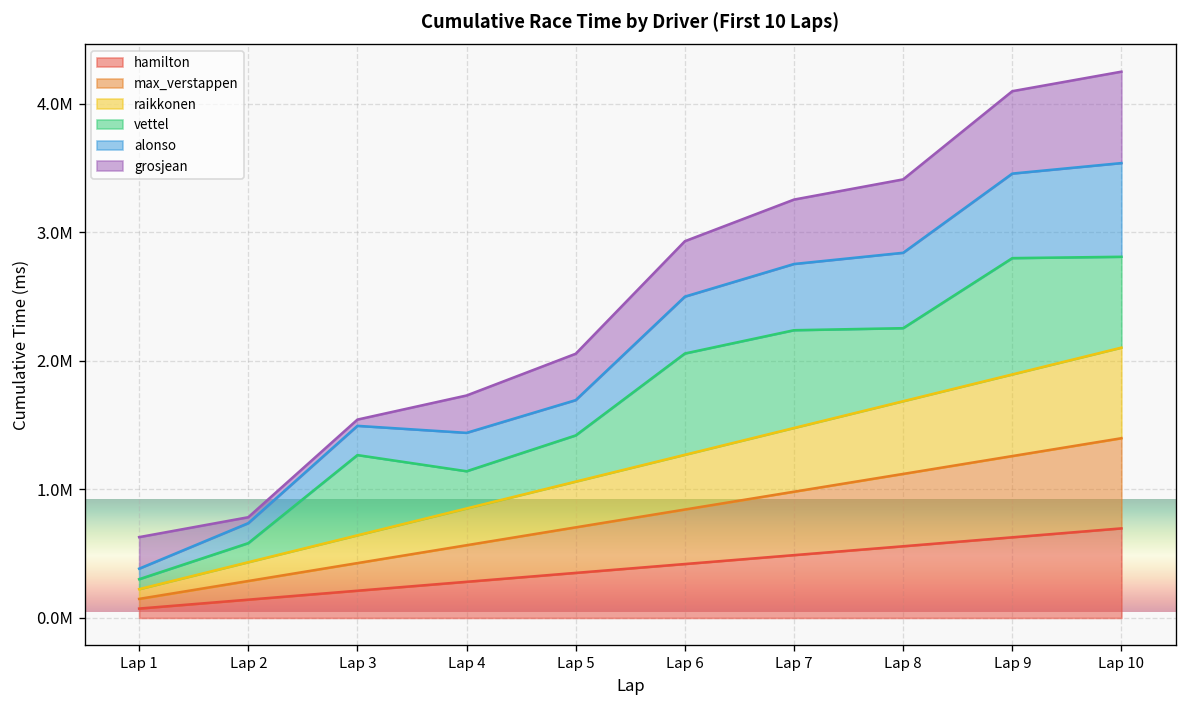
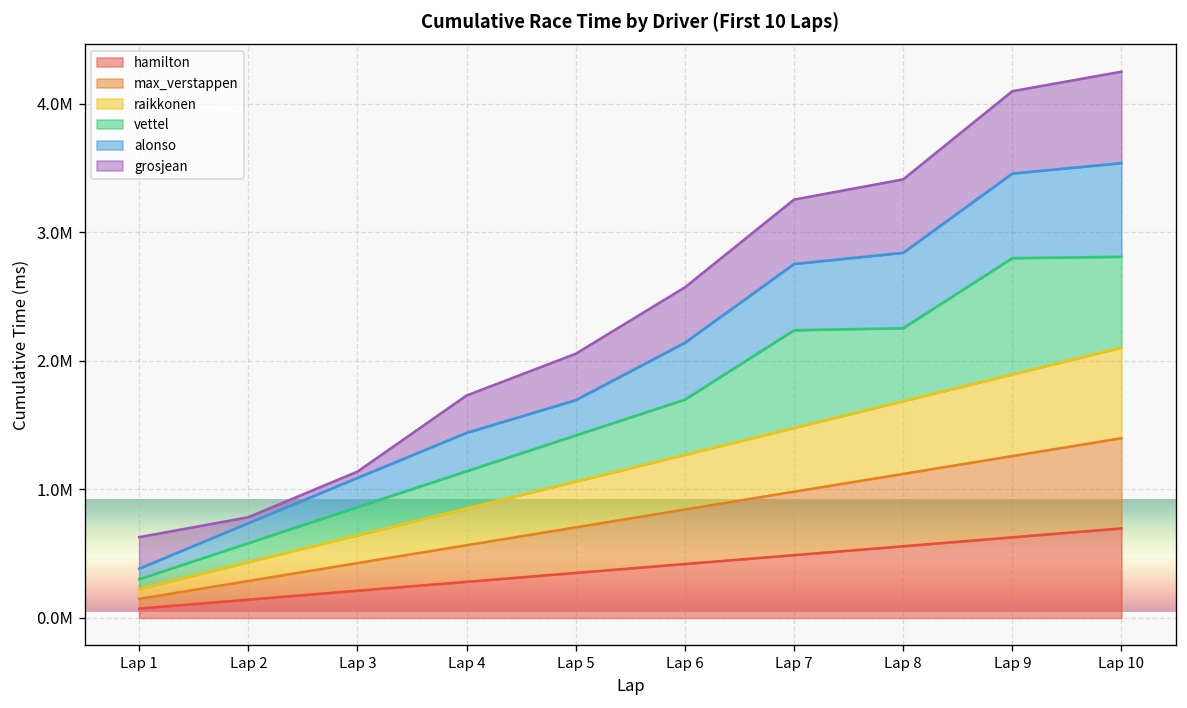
  {
    "vettel": {
      "Lap 1": 80000,
      "Lap 2": 150000,
-     "Lap 3": 620000,
+     "Lap 3": 220000,
      "Lap 4": 290000,
      "Lap 5": 360000,
-     "Lap 6": 790000,
+     "Lap 6": 430000,
      "Lap 7": 760000,
      "Lap 8": 570000,
      "Lap 9": 900000,
      "Lap 10": 710000
    },
    "alonso": {
      "Lap 1": 80000,
      "Lap 2": 160000,
      "Lap 3": 230000,
      "Lap 4": 300000,
      "Lap 5": 270000,
      "Lap 6": 440000,
      "Lap 7": 520000,
      "Lap 8": 590000,
      "Lap 9": 660000,
      "Lap 10": 730000
    },
    "grosjean": {
      "Lap 1": 250000,
      "Lap 2": 50000,
      "Lap 3": 50000,
      "Lap 4": 290000,
      "Lap 5": 360000,
      "Lap 6": 430000,
      "Lap 7": 500000,
      "Lap 8": 570000,
      "Lap 9": 640000,
      "Lap 10": 710000
    }
  }
